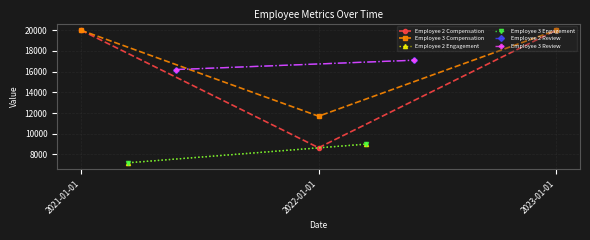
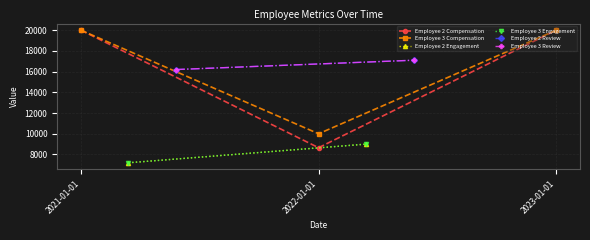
  {
    "Employee 2 Compensation": {
      "2022-01-01": 8700
    },
    "Employee 3 Compensation": {
-     "2022-01-01": 11700
+     "2022-01-01": 10000
    }
  }
